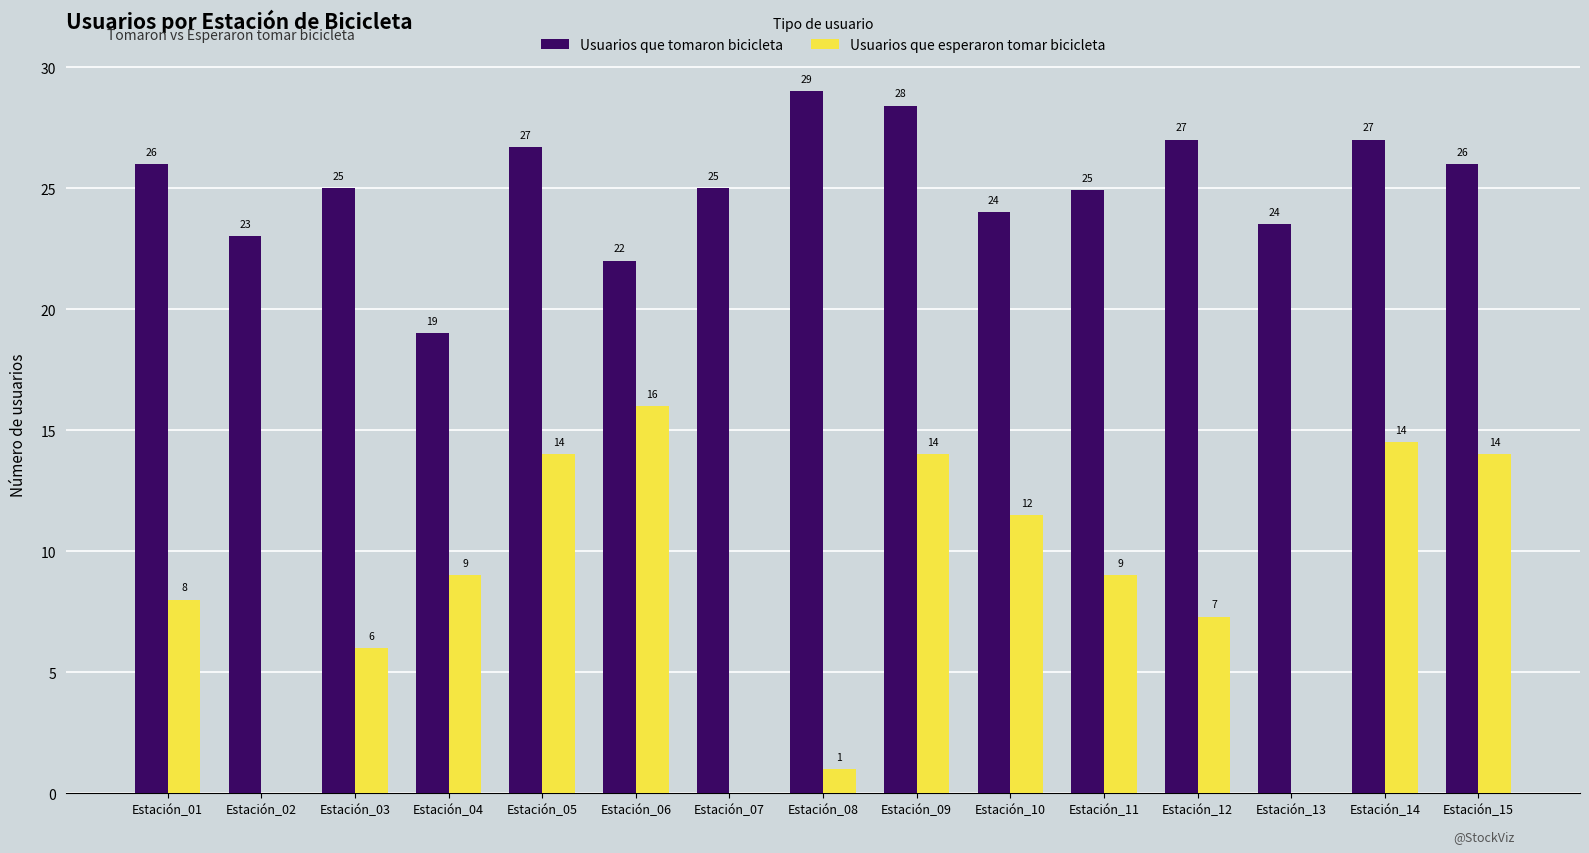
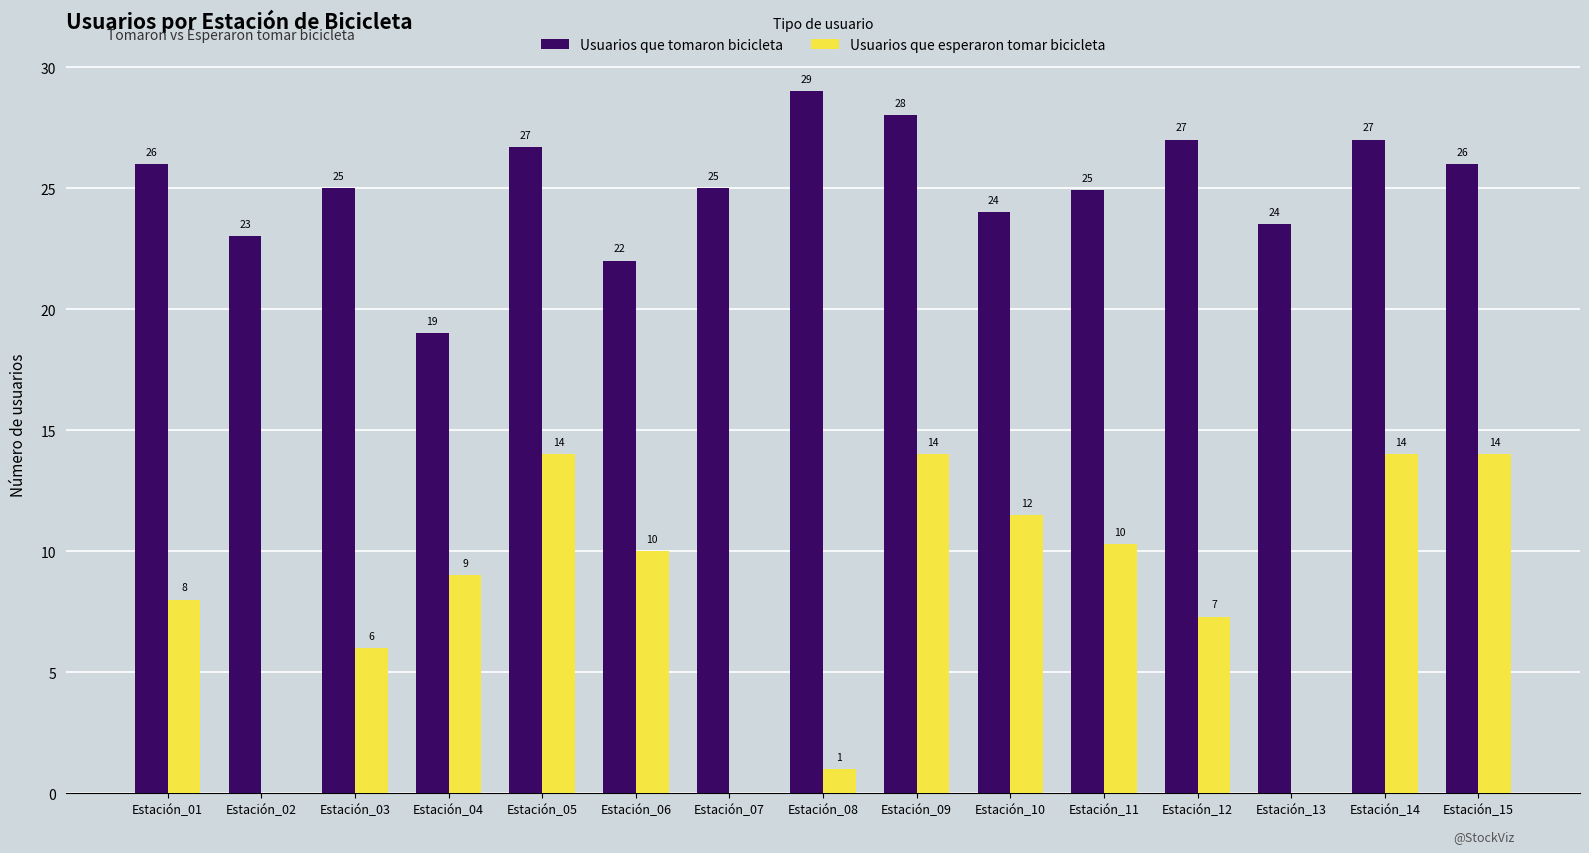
  {
    "Usuarios que tomaron bicicleta": {
-     "Estación_09": 28.4
+     "Estación_09": 28.0
    },
    "Usuarios que esperaron tomar bicicleta": {
      "Estación_01": 8,
      "Estación_03": 6,
      "Estación_04": 9,
      "Estación_05": 14,
-     "Estación_06": 16,
+     "Estación_06": 10,
      "Estación_08": 1,
      "Estación_09": 14,
      "Estación_10": 12,
-     "Estación_11": 9,
+     "Estación_11": 10,
      "Estación_12": 7,
-     "Estación_14": 14.5,
+     "Estación_14": 14.0,
      "Estación_15": 14
    }
  }
